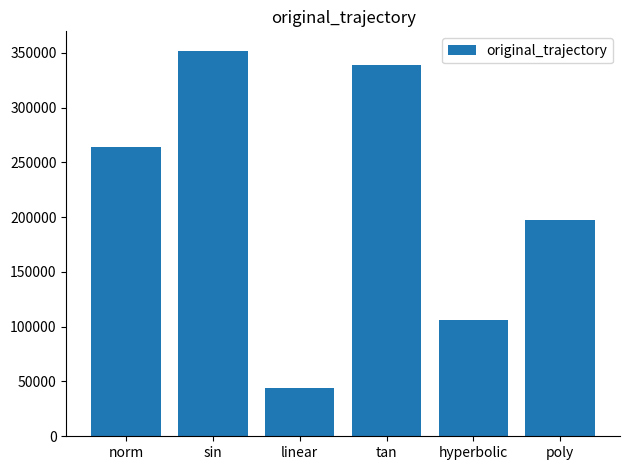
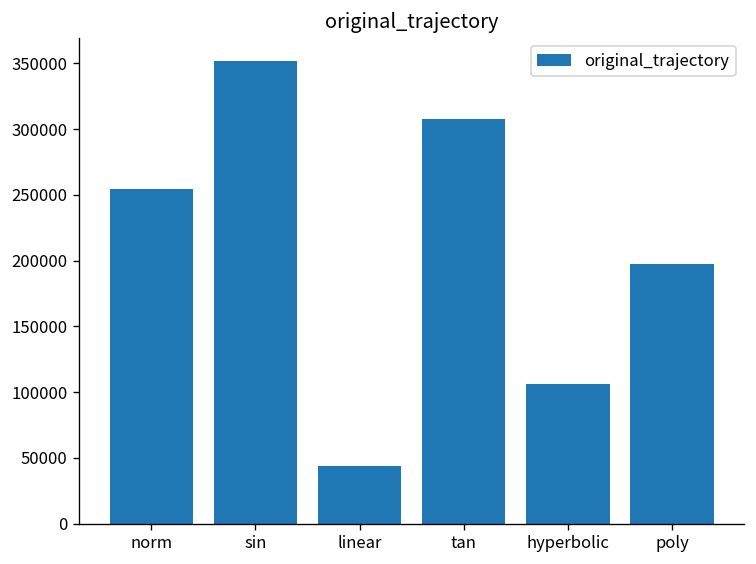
  {
-   "norm": 264000,
+   "norm": 255000,
    "sin": 352000,
    "linear": 44000,
-   "tan": 339000,
+   "tan": 308000,
    "hyperbolic": 106000,
    "poly": 197000
  }
